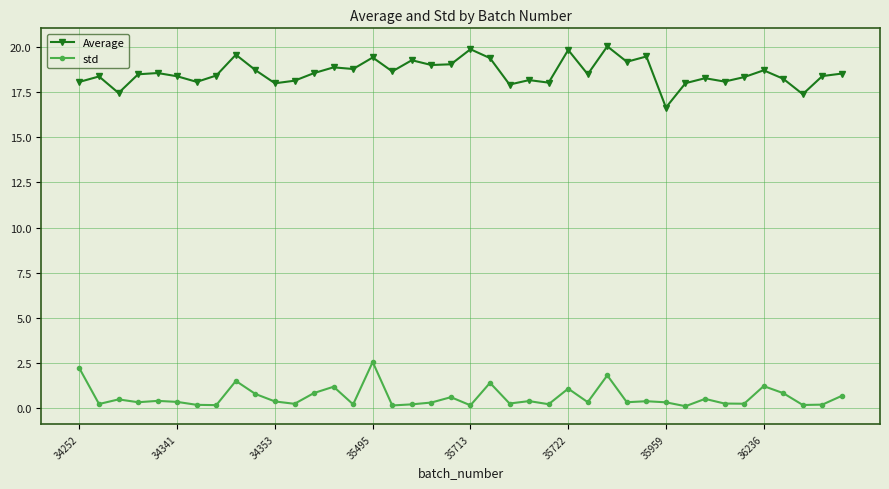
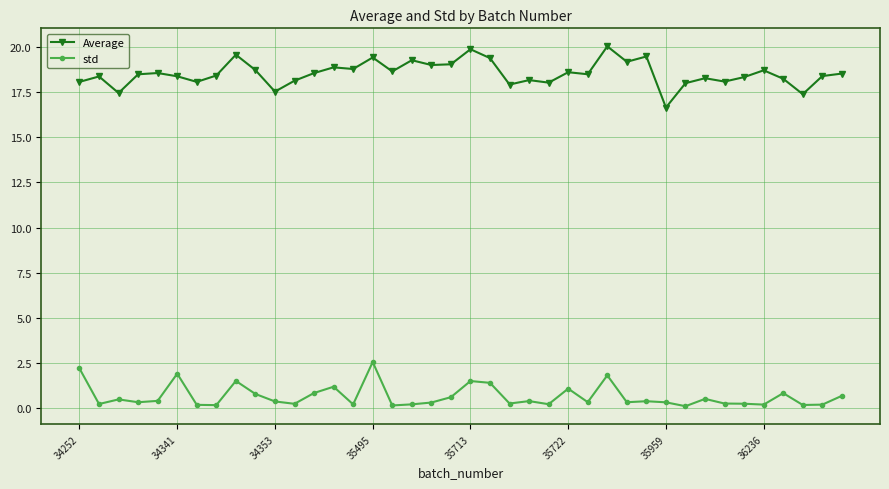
  {
    "Average": {
      "34252": 18.1,
      "34341": 18.4,
-     "34353": 18.0,
+     "34353": 17.5,
      "35495": 19.4,
      "35713": 19.9,
-     "35722": 19.9,
+     "35722": 18.6,
      "35959": 16.7,
      "36236": 18.7
    },
    "std": {
      "34252": 2.2,
-     "34341": 0.3,
+     "34341": 1.9,
      "34353": 0.3,
      "35495": 2.5,
-     "35713": 0.1,
+     "35713": 1.5,
      "35722": 1.1,
      "35959": 0.3,
-     "36236": 1.2
+     "36236": 0.2
    }
  }
